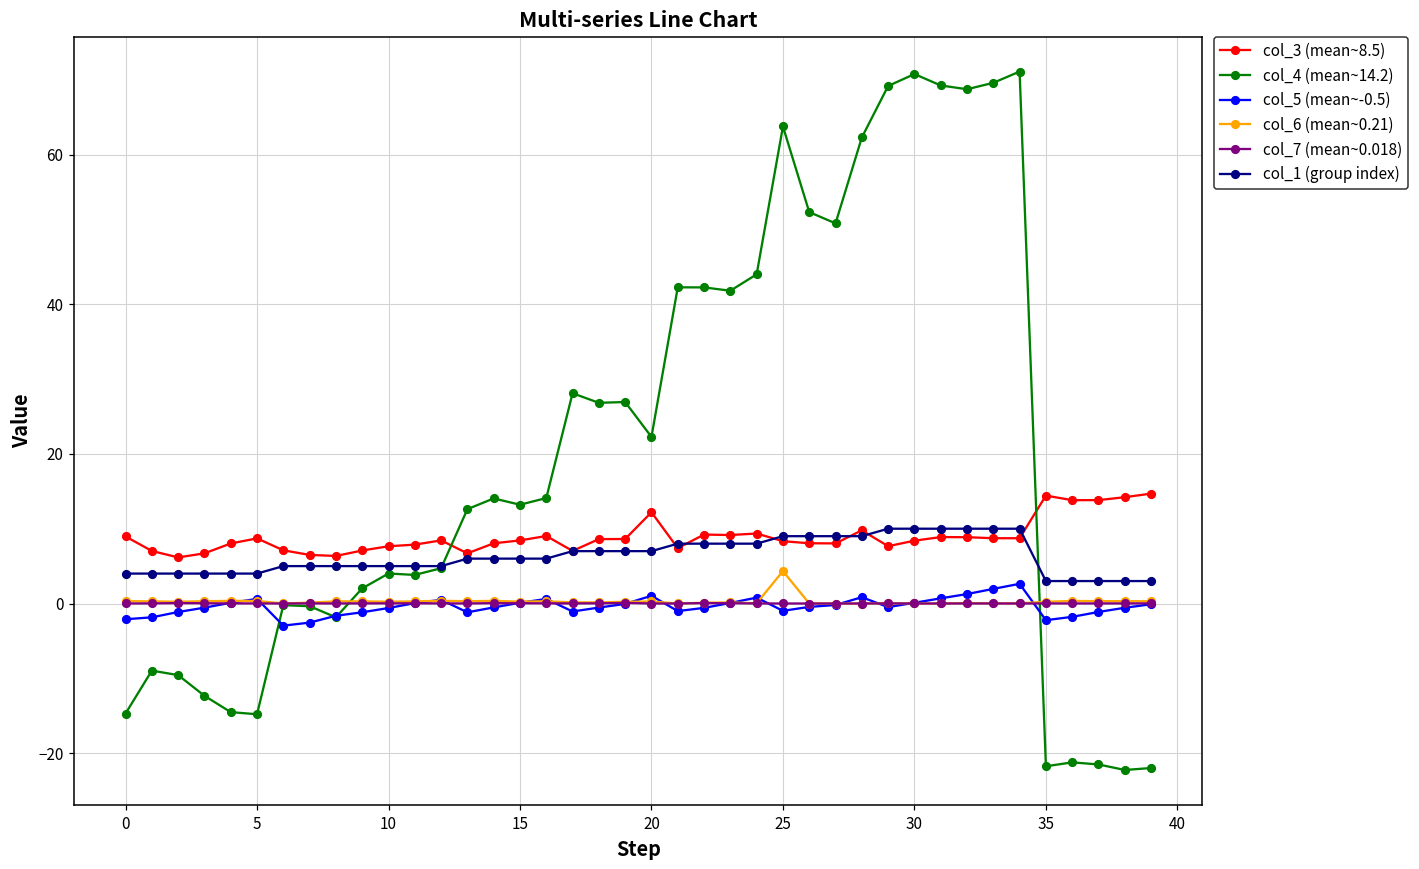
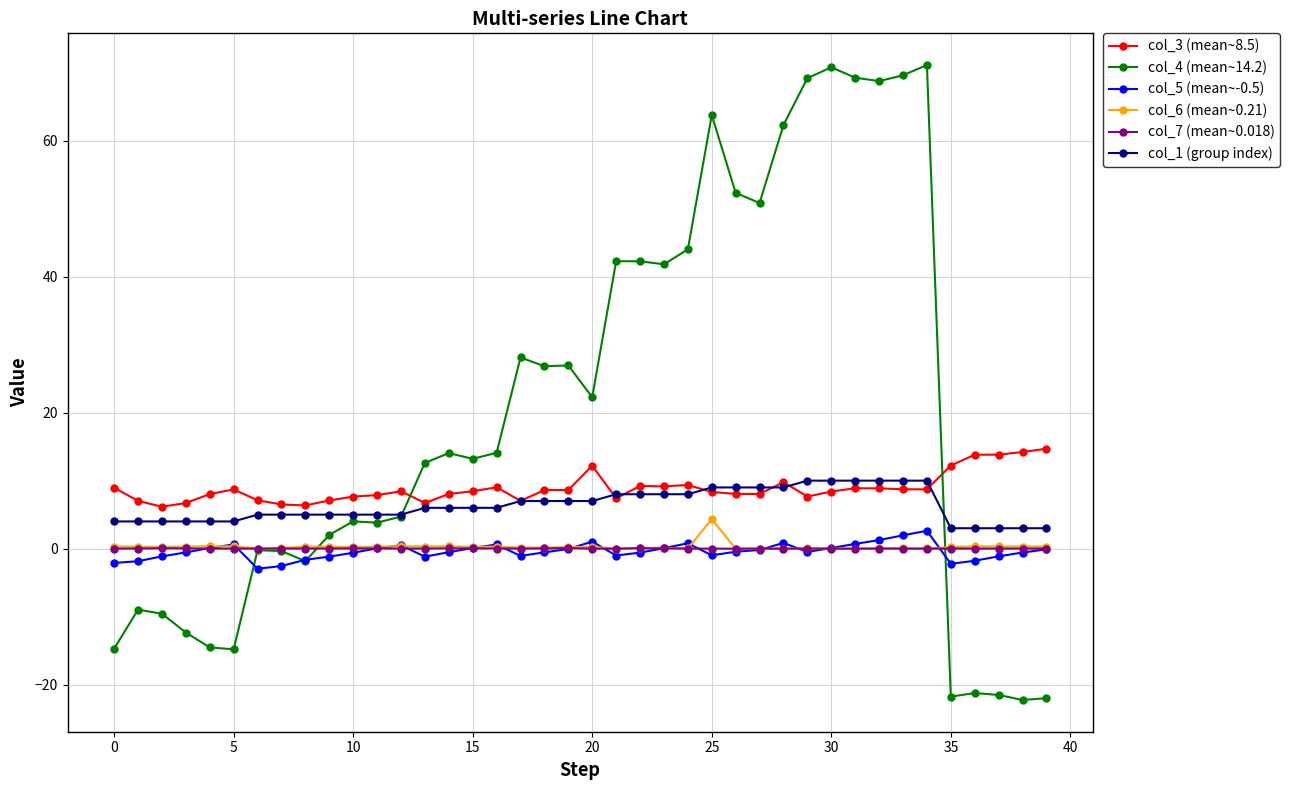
  {
    "col_3 (mean~8.5)": {
      "0": 9,
      "5": 9,
      "10": 8,
      "15": 8,
      "20": 12,
      "25": 8,
      "30": 8,
-     "35": 14
+     "35": 12
    },
    "col_4 (mean~14.2)": {
      "0": -15,
      "5": -15,
      "10": 4,
      "15": 13,
      "20": 22,
      "25": 64,
      "30": 71,
      "35": -22
    },
    "col_5 (mean~-0.5)": {
      "0": -2,
      "10": -1,
      "20": 1,
      "25": -1,
      "35": -2
    },
    "col_6 (mean~0.21)": {
      "25": 4
    },
    "col_7 (mean~0.018)": {
      "25": 0
    },
    "col_1 (group index)": {
      "0": 4,
      "5": 4,
      "10": 5,
      "15": 6,
      "20": 7,
      "25": 9,
      "30": 10,
      "35": 3
    }
  }
